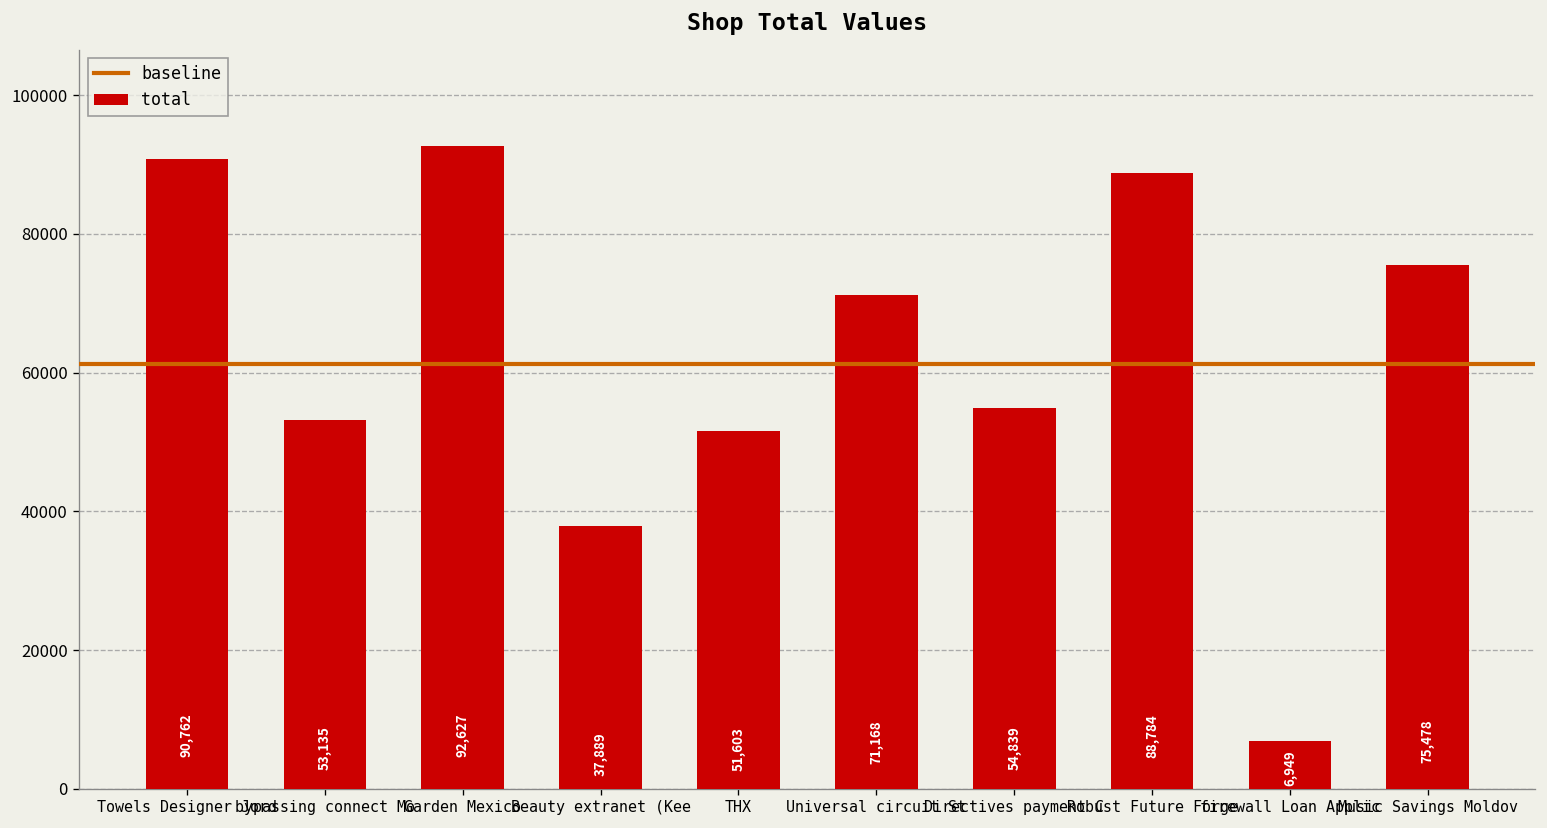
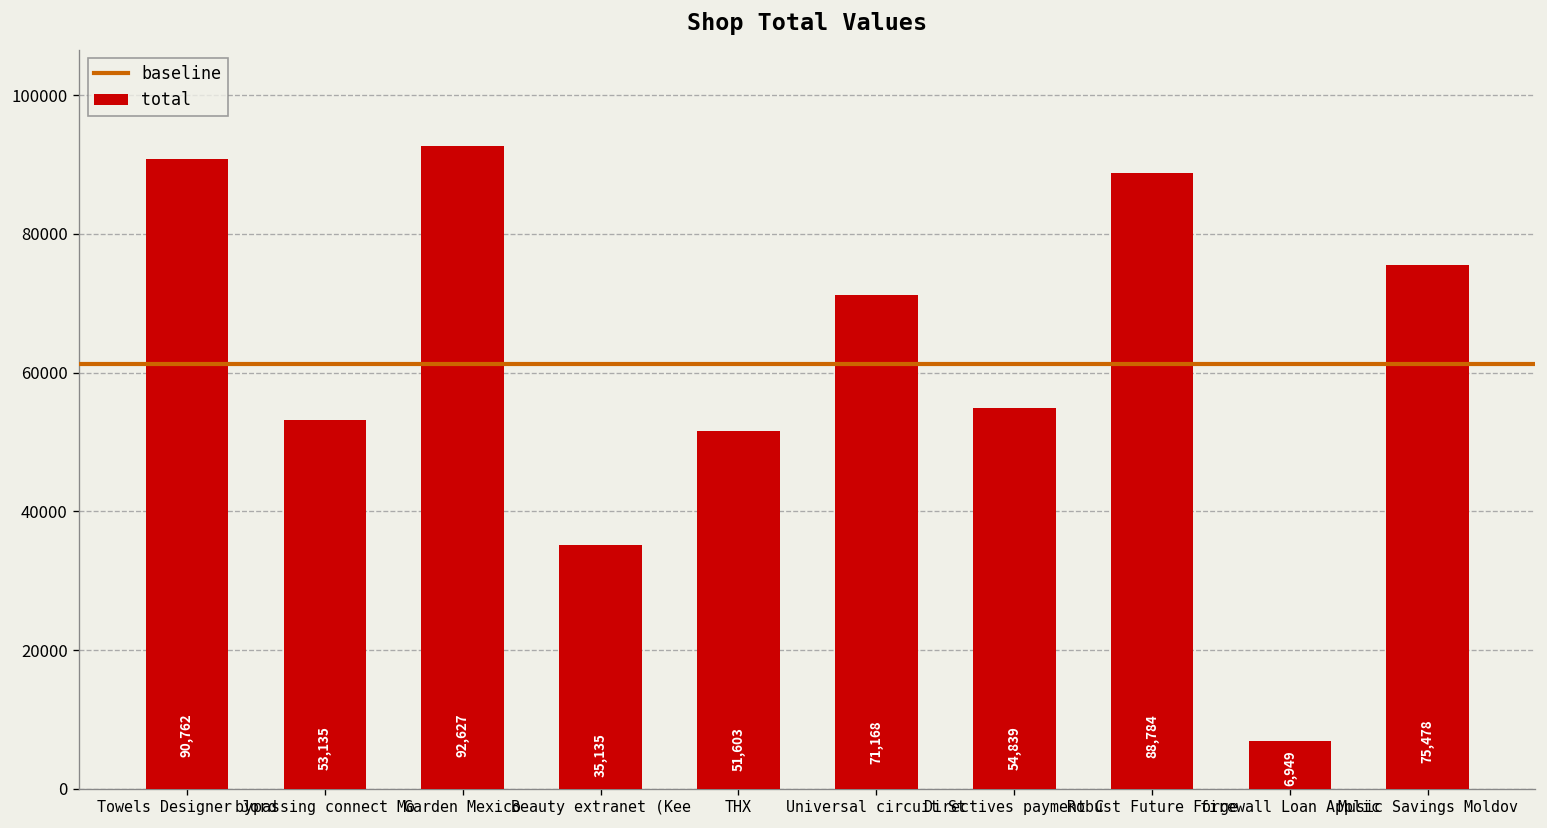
  {
    "Garden Mexico": "92,627",
-   "Beauty extranet (Kee": "37,889",
+   "Beauty extranet (Kee": "35,135",
    "THX": "51,603"
  }
